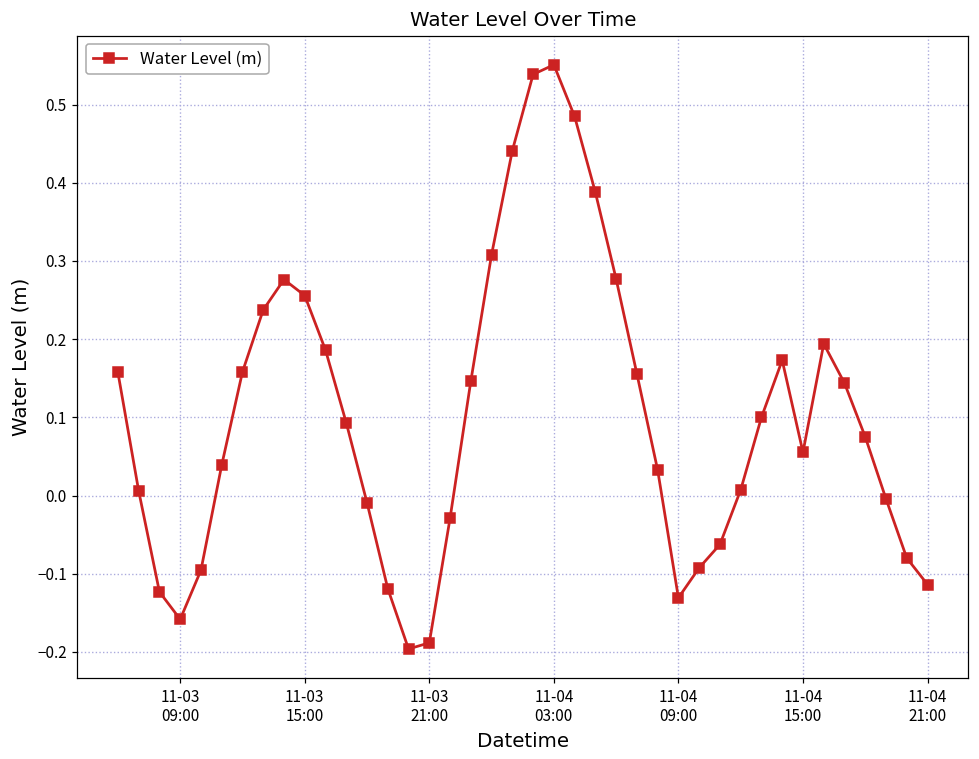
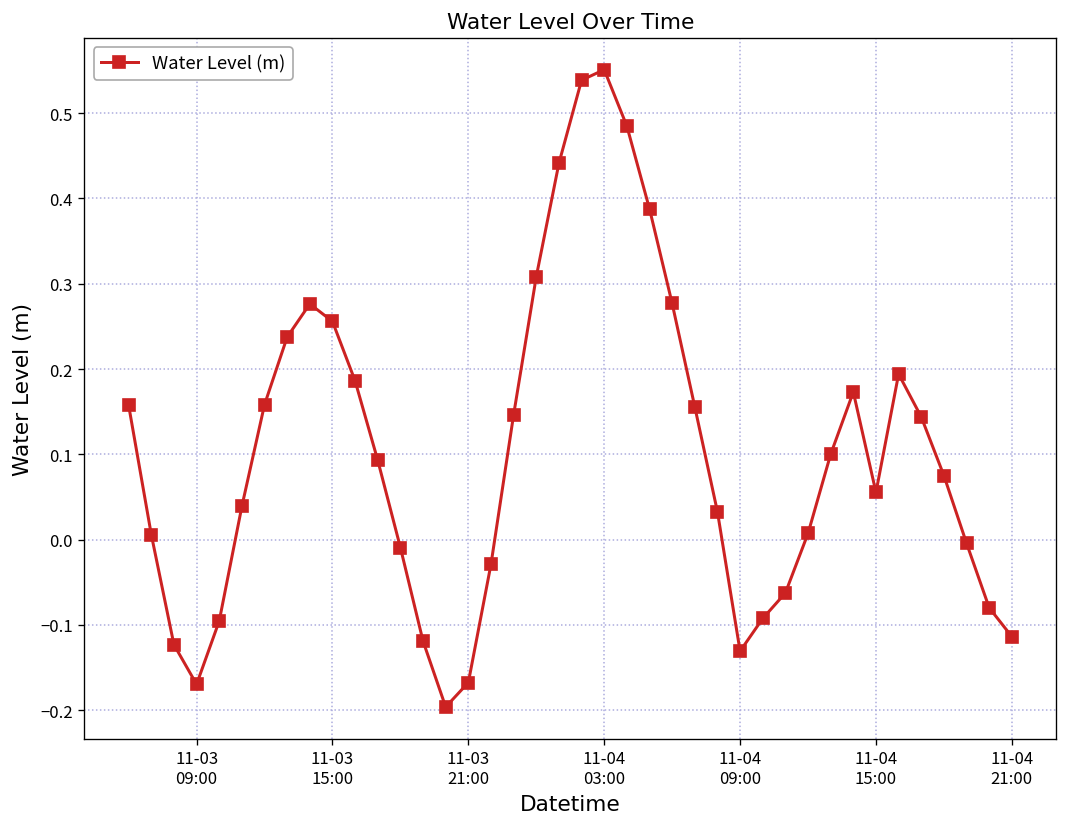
  {
-   "11-03 09:00": -0.16,
+   "11-03 09:00": -0.17,
    "11-03 15:00": 0.26,
-   "11-03 21:00": -0.19,
+   "11-03 21:00": -0.17,
    "11-04 03:00": 0.55,
    "11-04 09:00": -0.13,
    "11-04 15:00": 0.06,
    "11-04 21:00": -0.11
  }
